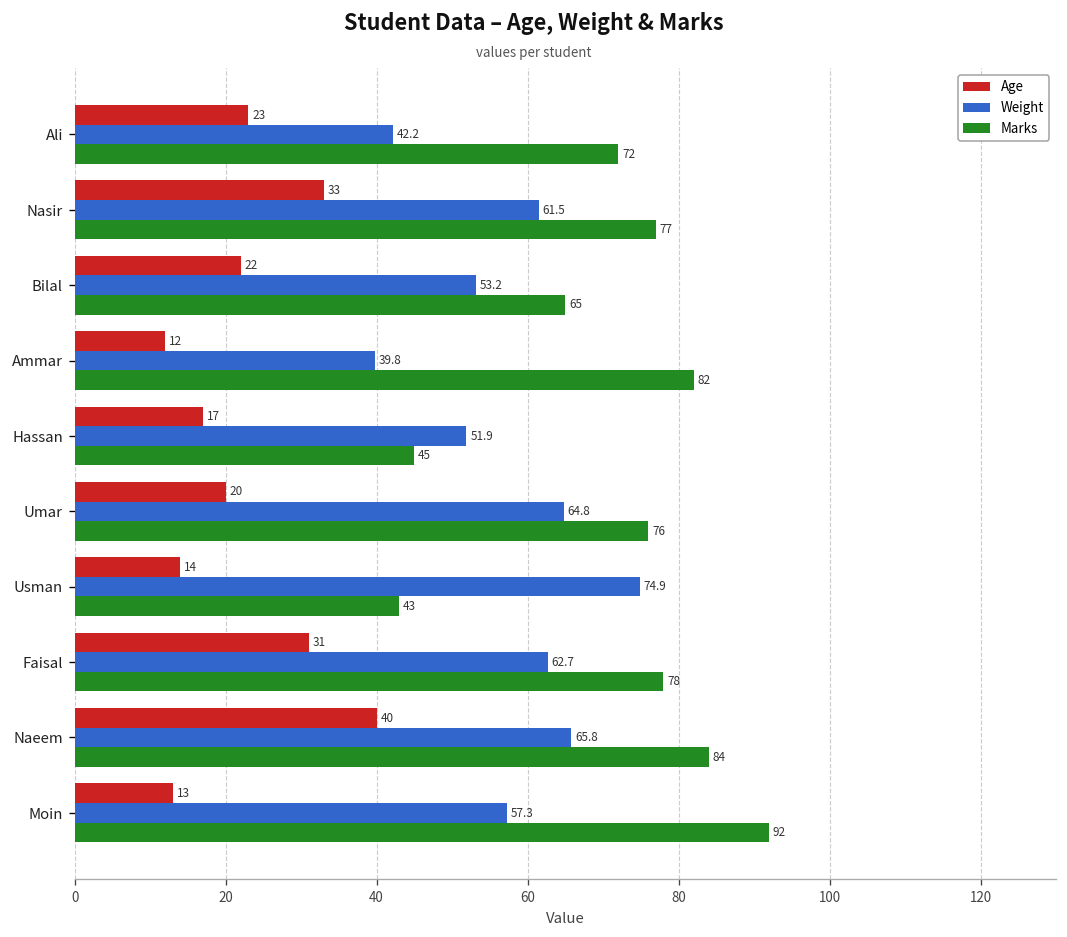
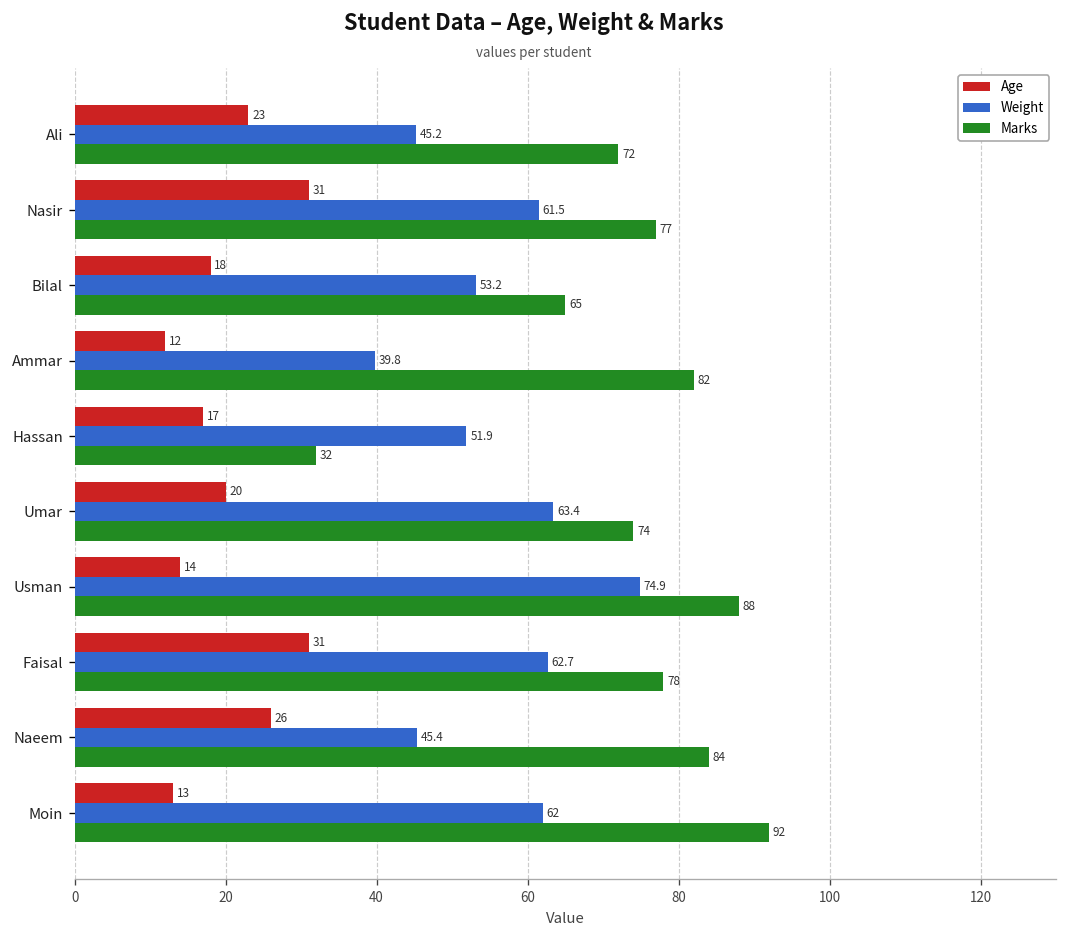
  {
    "Age": {
      "Ali": 23,
-     "Nasir": 33,
-     "Bilal": 22,
+     "Nasir": 31,
+     "Bilal": 18,
      "Ammar": 12,
      "Hassan": 17,
      "Umar": 20,
      "Usman": 14,
      "Faisal": 31,
-     "Naeem": 40,
+     "Naeem": 26,
      "Moin": 13
    },
    "Weight": {
-     "Ali": 42.2,
+     "Ali": 45.2,
      "Nasir": 61.5,
      "Bilal": 53.2,
      "Ammar": 39.8,
      "Hassan": 51.9,
-     "Umar": 64.8,
+     "Umar": 63.4,
      "Usman": 74.9,
      "Faisal": 62.7,
-     "Naeem": 65.8,
-     "Moin": 57.3
+     "Naeem": 45.4,
+     "Moin": 62
    },
    "Marks": {
      "Ali": 72,
      "Nasir": 77,
      "Bilal": 65,
      "Ammar": 82,
-     "Hassan": 45,
-     "Umar": 76,
-     "Usman": 43,
+     "Hassan": 32,
+     "Umar": 74,
+     "Usman": 88,
      "Faisal": 78,
      "Naeem": 84,
      "Moin": 92
    }
  }
